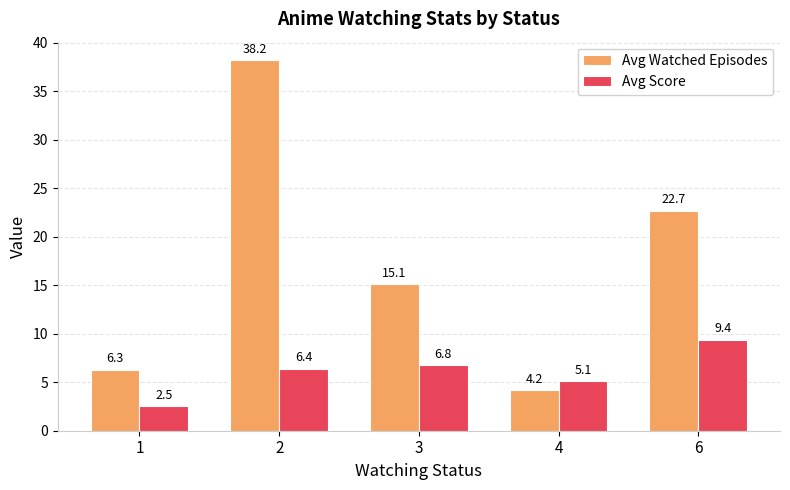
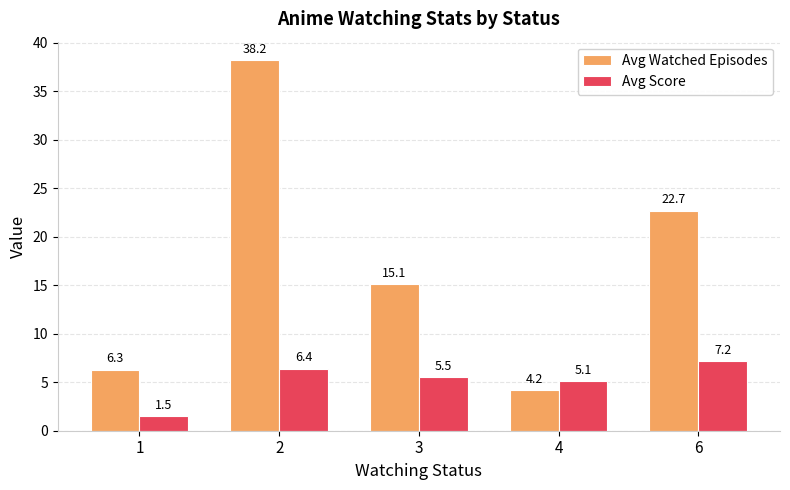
  {
    "Avg Watched Episodes": {
      "1": 6.3,
      "2": 38.2,
      "3": 15.1,
      "4": 4.2,
      "6": 22.7
    },
    "Avg Score": {
-     "1": 2.5,
+     "1": 1.5,
      "2": 6.4,
-     "3": 6.8,
+     "3": 5.5,
      "4": 5.1,
-     "6": 9.4
+     "6": 7.2
    }
  }
